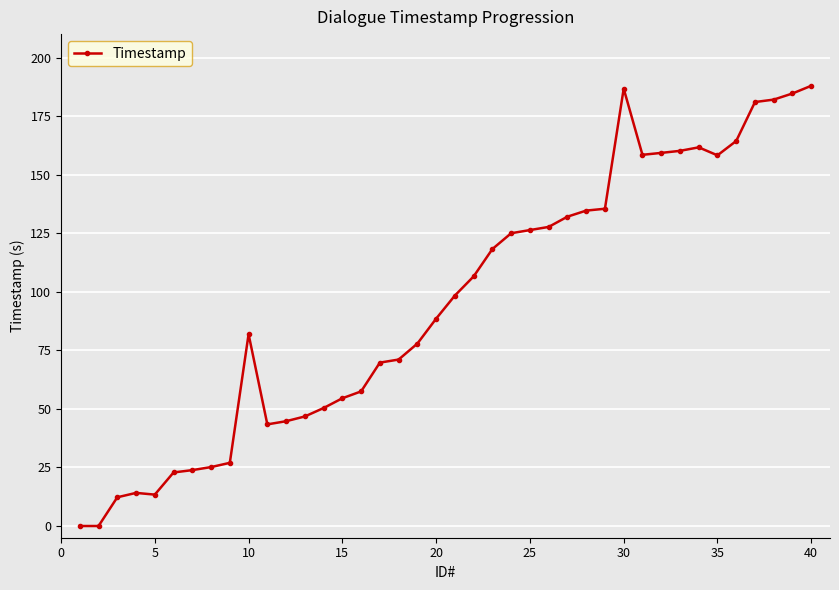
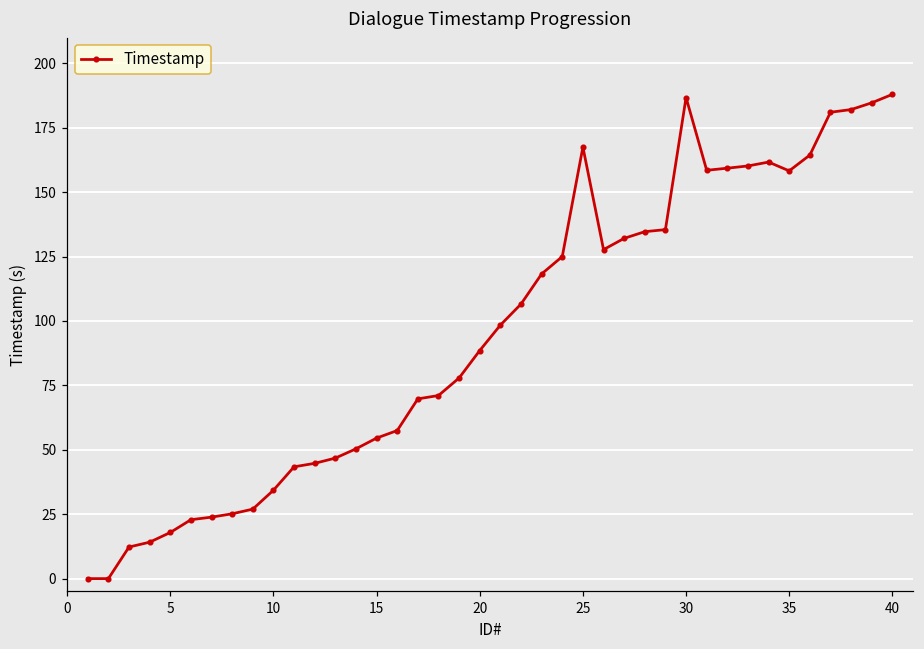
  {
-   "5": 13,
-   "10": 82,
+   "5": 18,
+   "10": 34,
    "15": 55,
    "20": 89,
-   "25": 126,
+   "25": 167,
    "30": 187,
    "35": 158,
    "40": 188
  }
